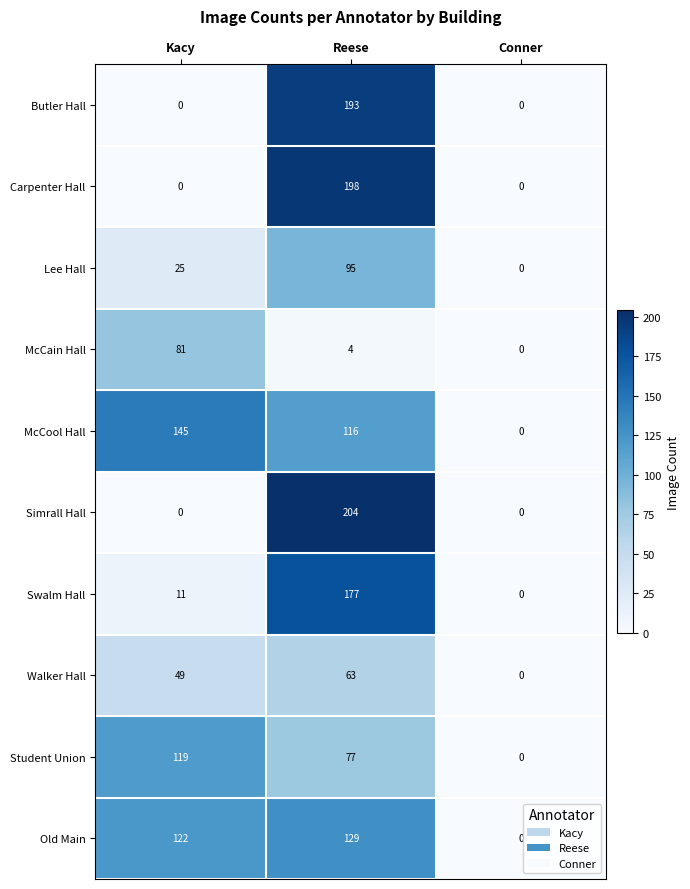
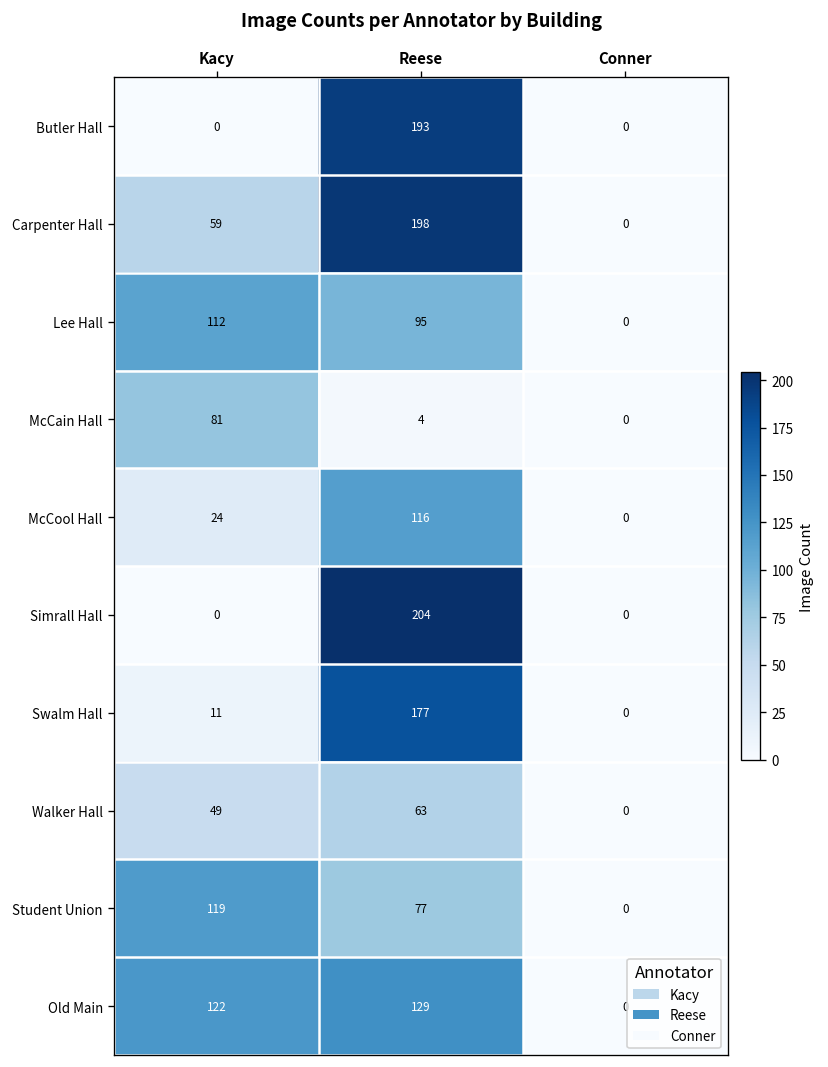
  {
    "Butler Hall": {
      "Kacy": 0,
      "Reese": 193,
      "Conner": 0
    },
    "Carpenter Hall": {
-     "Kacy": 0,
+     "Kacy": 59,
      "Reese": 198,
      "Conner": 0
    },
    "Lee Hall": {
-     "Kacy": 25,
+     "Kacy": 112,
      "Reese": 95,
      "Conner": 0
    },
    "McCain Hall": {
      "Kacy": 81,
      "Reese": 4,
      "Conner": 0
    },
    "McCool Hall": {
-     "Kacy": 145,
+     "Kacy": 24,
      "Reese": 116,
      "Conner": 0
    },
    "Simrall Hall": {
      "Kacy": 0,
      "Reese": 204,
      "Conner": 0
    },
    "Swalm Hall": {
      "Kacy": 11,
      "Reese": 177,
      "Conner": 0
    },
    "Walker Hall": {
      "Kacy": 49,
      "Reese": 63,
      "Conner": 0
    },
    "Student Union": {
      "Kacy": 119,
      "Reese": 77,
      "Conner": 0
    },
    "Old Main": {
      "Kacy": 122,
      "Reese": 129
    }
  }
